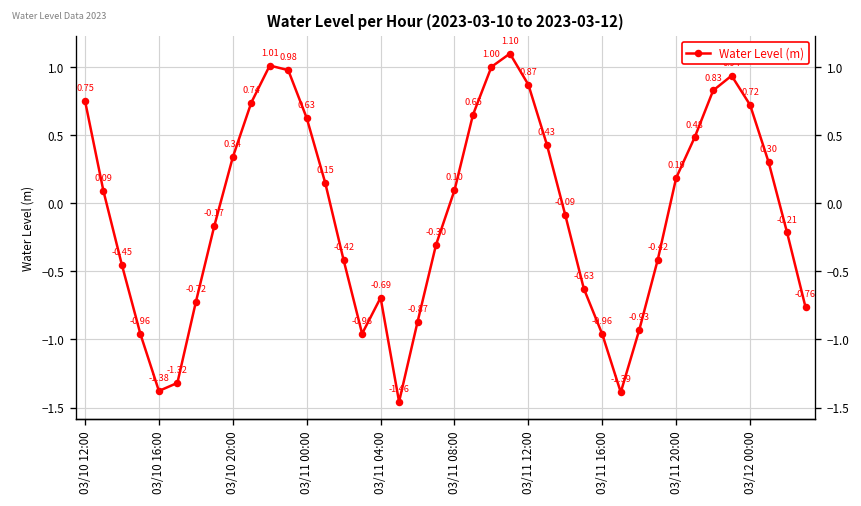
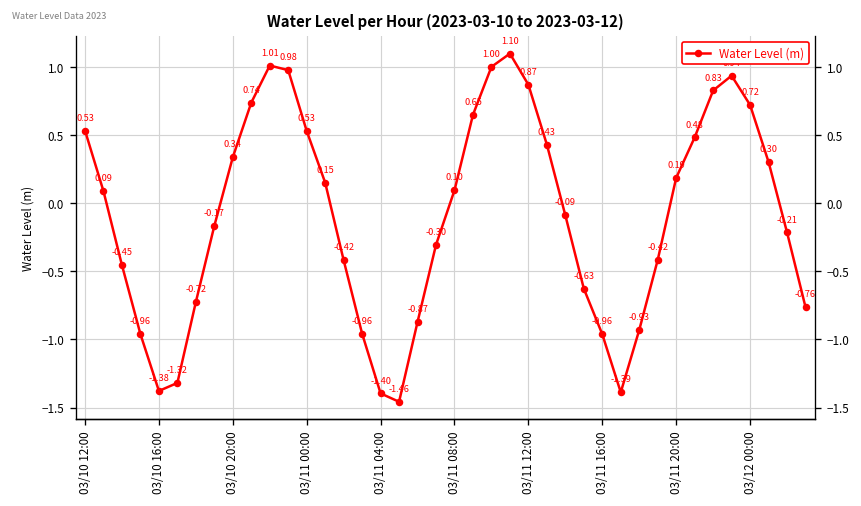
  {
-   "03/10 12:00": 0.75,
+   "03/10 12:00": 0.53,
    "03/10 16:00": -1.38,
    "03/10 20:00": 0.34,
-   "03/11 00:00": 0.63,
-   "03/11 04:00": -0.69,
+   "03/11 00:00": 0.53,
+   "03/11 04:00": -1.40,
    "03/11 08:00": 0.10,
    "03/11 12:00": 0.87,
    "03/11 16:00": -0.96,
    "03/11 20:00": 0.19,
    "03/12 00:00": 0.72
  }
